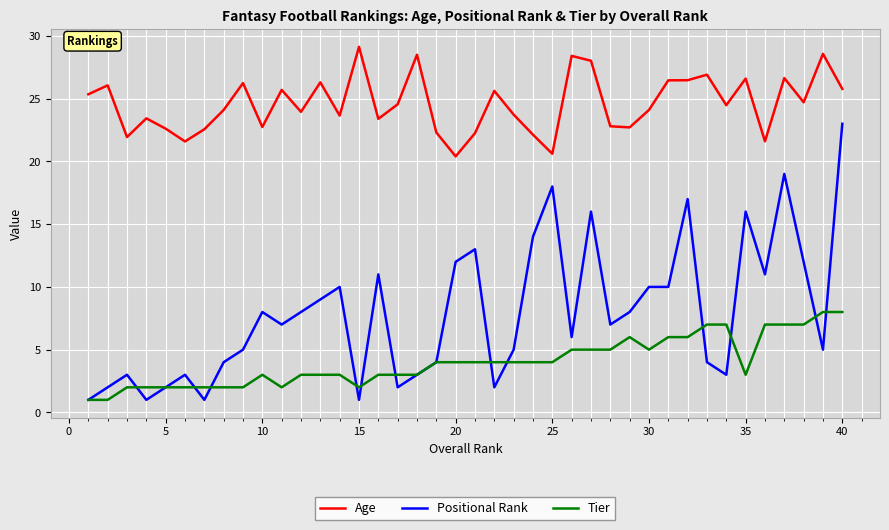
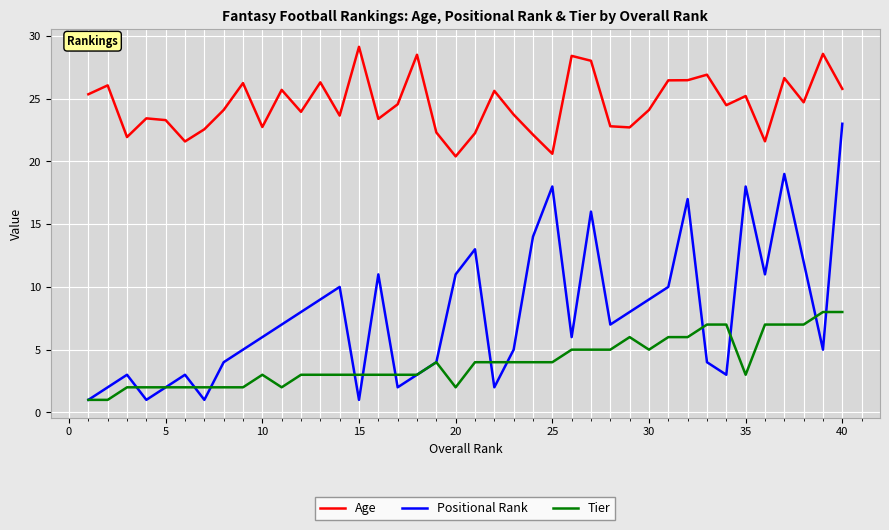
  {
    "Age": {
-     "5": 22.6,
+     "5": 23.3,
      "10": 22.7,
      "15": 29.1,
      "20": 20.4,
      "25": 20.6,
      "30": 24.1,
-     "35": 26.6,
+     "35": 25.2,
      "40": 25.8
    },
    "Positional Rank": {
-     "10": 8,
+     "10": 6,
      "15": 1,
-     "20": 12,
+     "20": 11,
      "25": 18,
-     "30": 10,
-     "35": 16,
+     "30": 9,
+     "35": 18,
      "40": 23
    },
    "Tier": {
      "10": 3,
-     "15": 2,
-     "20": 4,
+     "15": 3,
+     "20": 2,
      "25": 4,
      "30": 5,
      "35": 3,
      "40": 8
    }
  }
